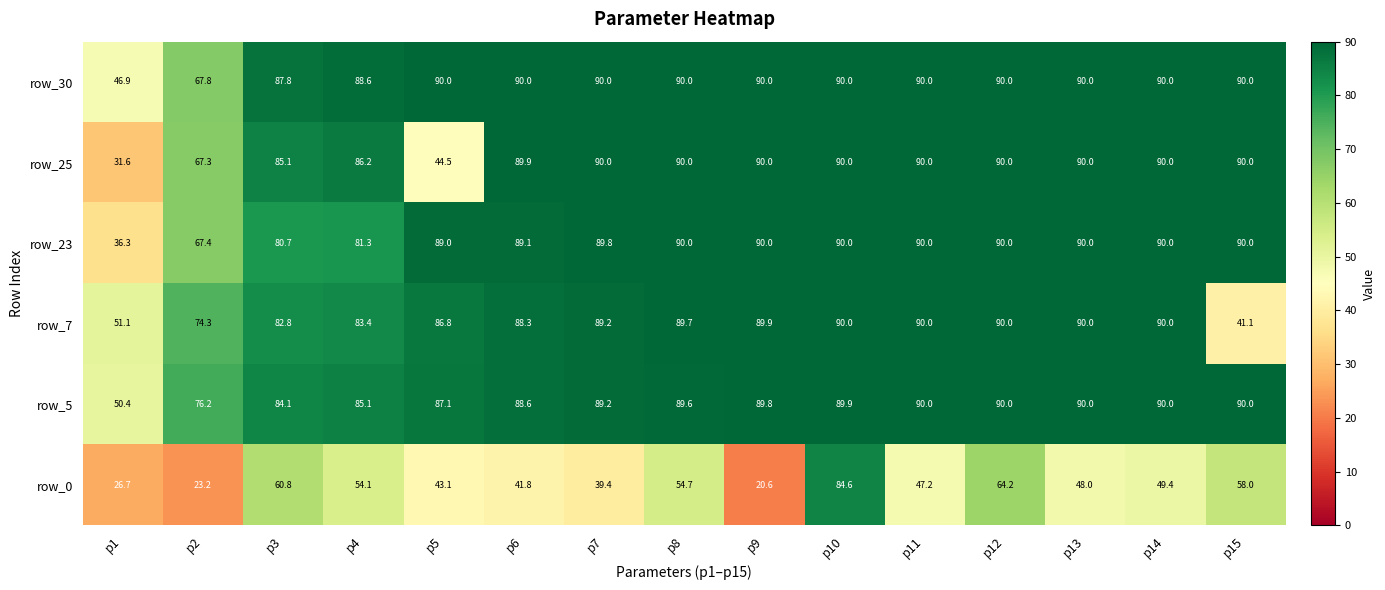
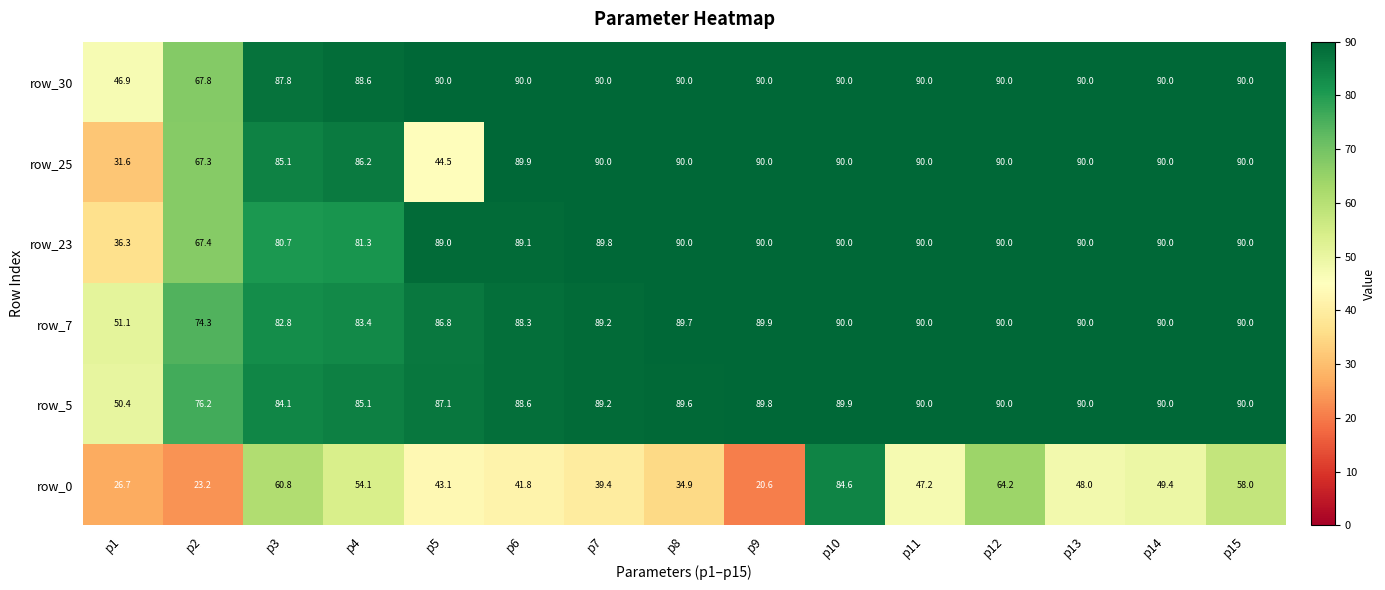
  {
    "row_30": {
      "p1": 46.9,
      "p2": 67.8,
      "p3": 87.8,
      "p4": 88.6,
      "p5": 90.0,
      "p6": 90.0,
      "p7": 90.0,
      "p8": 90.0,
      "p9": 90.0,
      "p10": 90.0,
      "p11": 90.0,
      "p12": 90.0,
      "p13": 90.0,
      "p14": 90.0,
      "p15": 90.0
    },
    "row_25": {
      "p1": 31.6,
      "p2": 67.3,
      "p3": 85.1,
      "p4": 86.2,
      "p5": 44.5,
      "p6": 89.9,
      "p7": 90.0,
      "p8": 90.0,
      "p9": 90.0,
      "p10": 90.0,
      "p11": 90.0,
      "p12": 90.0,
      "p13": 90.0,
      "p14": 90.0,
      "p15": 90.0
    },
    "row_23": {
      "p1": 36.3,
      "p2": 67.4,
      "p3": 80.7,
      "p4": 81.3,
      "p5": 89.0,
      "p6": 89.1,
      "p7": 89.8,
      "p8": 90.0,
      "p9": 90.0,
      "p10": 90.0,
      "p11": 90.0,
      "p12": 90.0,
      "p13": 90.0,
      "p14": 90.0,
      "p15": 90.0
    },
    "row_7": {
      "p1": 51.1,
      "p2": 74.3,
      "p3": 82.8,
      "p4": 83.4,
      "p5": 86.8,
      "p6": 88.3,
      "p7": 89.2,
      "p8": 89.7,
      "p9": 89.9,
      "p10": 90.0,
      "p11": 90.0,
      "p12": 90.0,
      "p13": 90.0,
      "p14": 90.0,
-     "p15": 41.1
+     "p15": 90.0
    },
    "row_5": {
      "p1": 50.4,
      "p2": 76.2,
      "p3": 84.1,
      "p4": 85.1,
      "p5": 87.1,
      "p6": 88.6,
      "p7": 89.2,
      "p8": 89.6,
      "p9": 89.8,
      "p10": 89.9,
      "p11": 90.0,
      "p12": 90.0,
      "p13": 90.0,
      "p14": 90.0,
      "p15": 90.0
    },
    "row_0": {
      "p1": 26.7,
      "p2": 23.2,
      "p3": 60.8,
      "p4": 54.1,
      "p5": 43.1,
      "p6": 41.8,
      "p7": 39.4,
-     "p8": 54.7,
+     "p8": 34.9,
      "p9": 20.6,
      "p10": 84.6,
      "p11": 47.2,
      "p12": 64.2,
      "p13": 48.0,
      "p14": 49.4,
      "p15": 58.0
    }
  }
